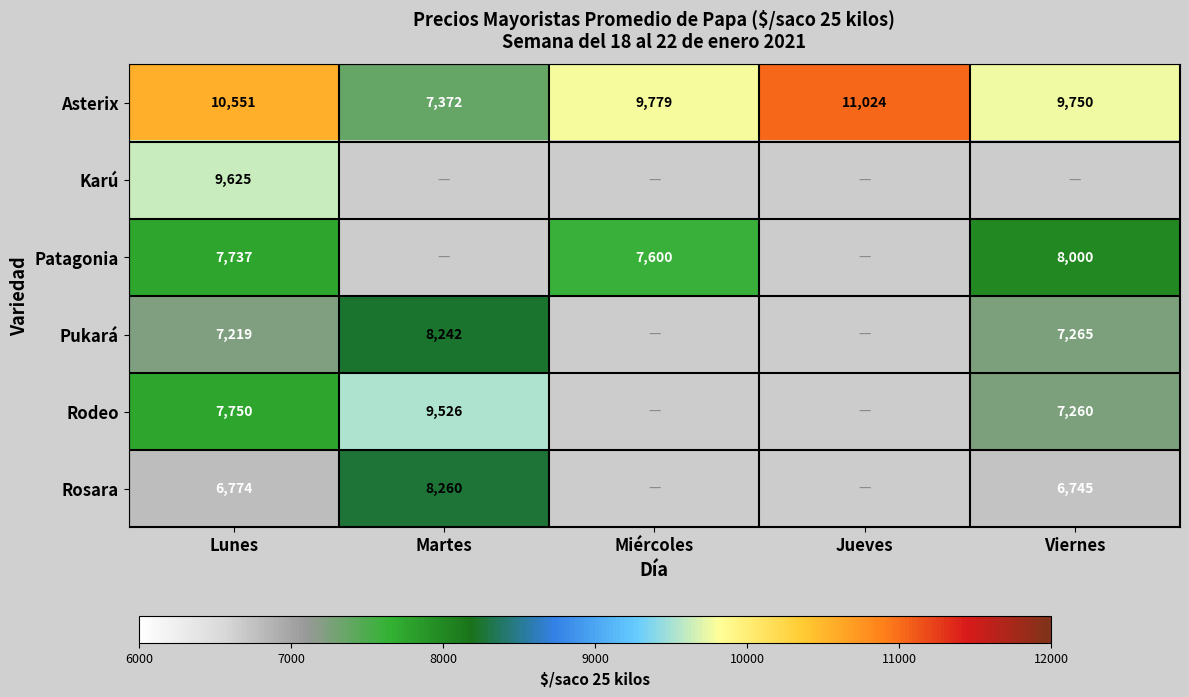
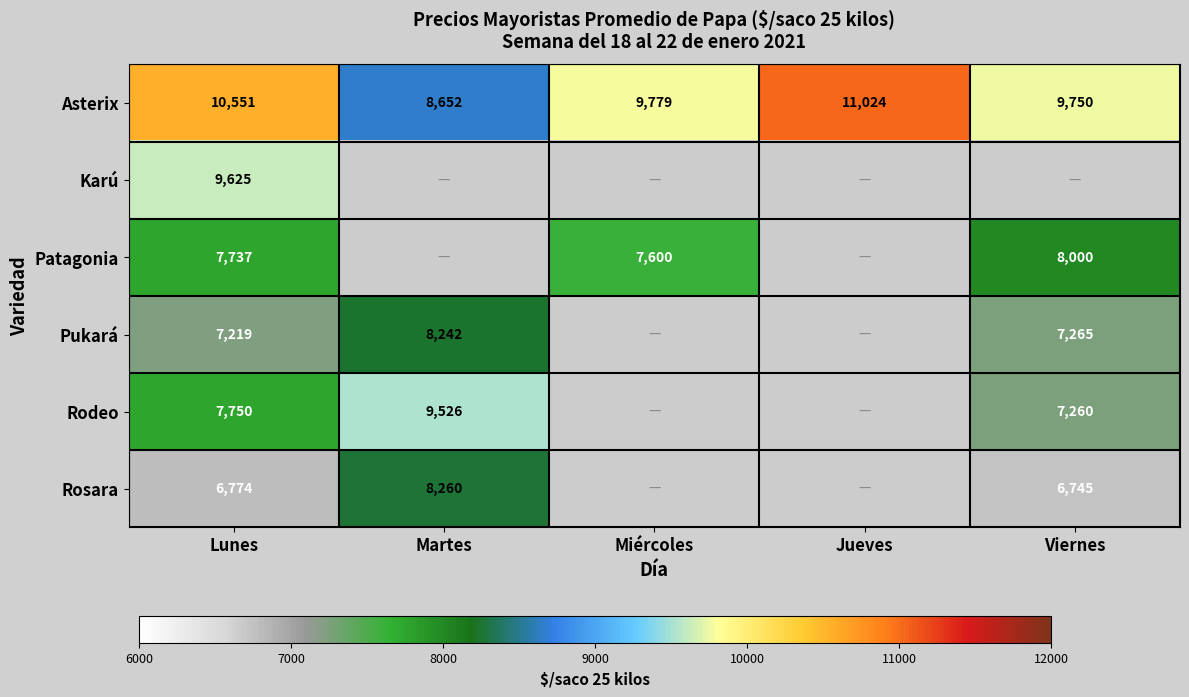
  {
    "Asterix": {
      "Lunes": "10,551",
-     "Martes": "7,372",
+     "Martes": "8,652",
      "Miércoles": "9,779",
      "Jueves": "11,024",
      "Viernes": "9,750"
    },
    "Karú": {
      "Lunes": "9,625"
    },
    "Patagonia": {
      "Lunes": "7,737",
      "Miércoles": "7,600",
      "Viernes": "8,000"
    },
    "Pukará": {
      "Lunes": "7,219",
      "Martes": "8,242",
      "Viernes": "7,265"
    },
    "Rodeo": {
      "Lunes": "7,750",
      "Martes": "9,526",
      "Viernes": "7,260"
    },
    "Rosara": {
      "Lunes": "6,774",
      "Martes": "8,260",
      "Viernes": "6,745"
    }
  }
